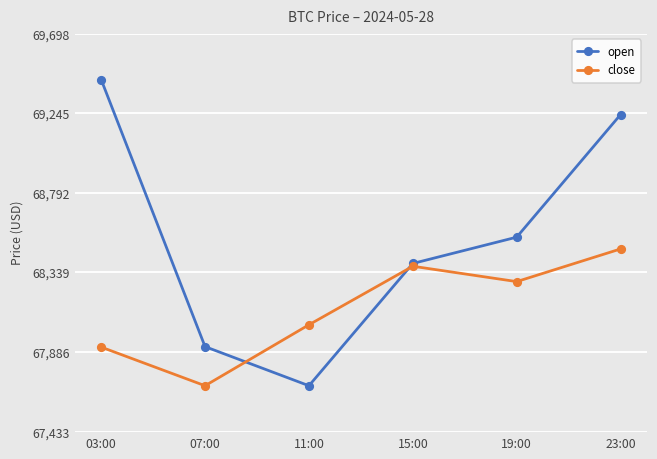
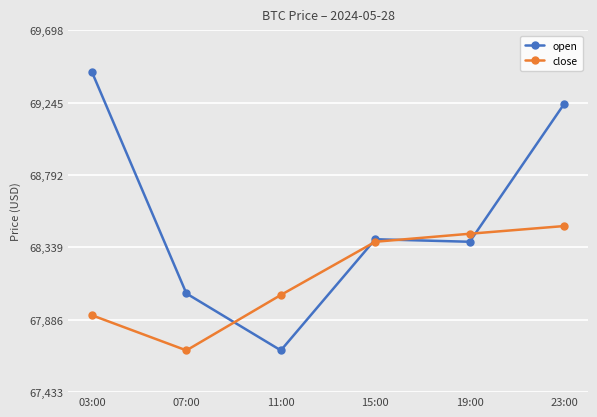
  {
    "open": {
      "03:00": "69,440",
-     "07:00": "67,920",
+     "07:00": "68,050",
      "11:00": "67,690",
-     "19:00": "68,540",
+     "19:00": "68,370",
      "23:00": "69,240"
    },
    "close": {
      "03:00": "67,910",
      "07:00": "67,690",
      "11:00": "68,040",
-     "19:00": "68,290",
+     "19:00": "68,420",
      "23:00": "68,470"
    }
  }
